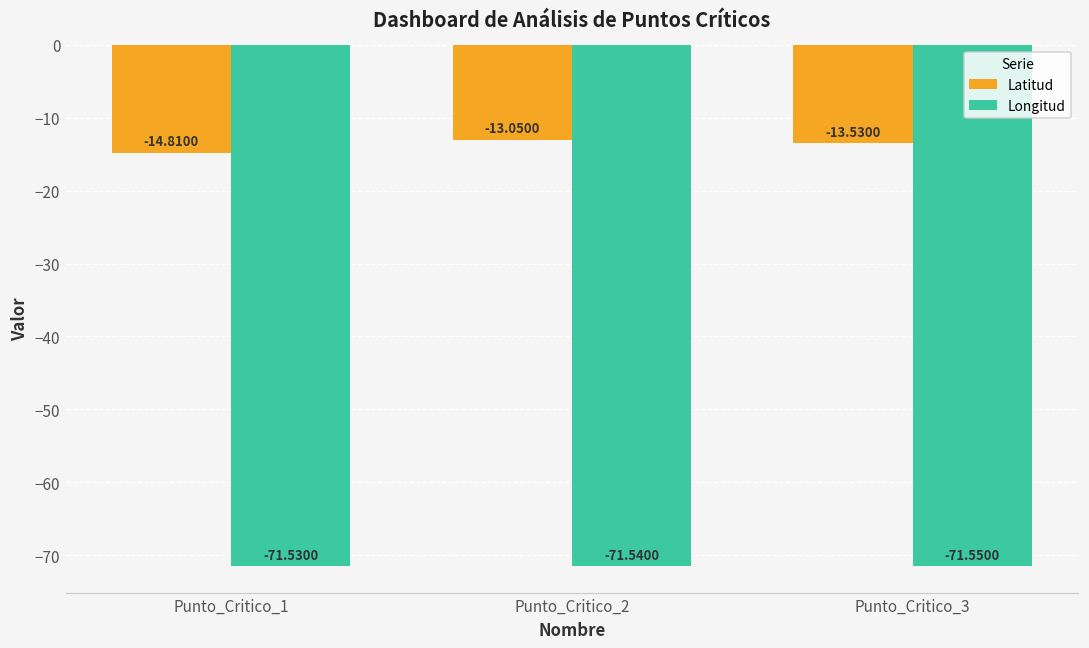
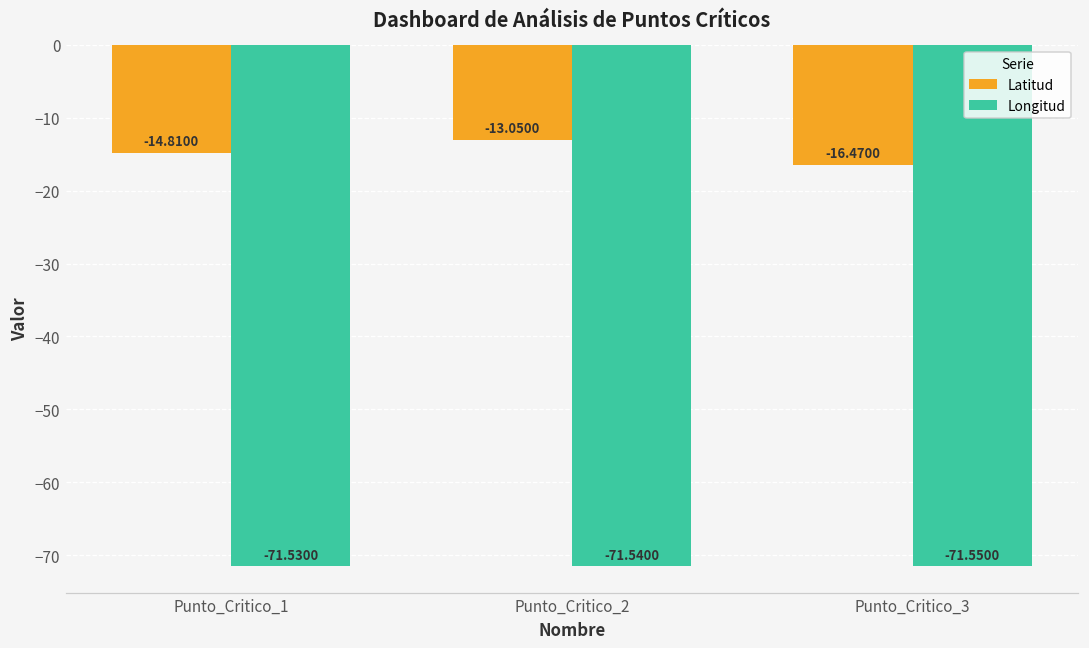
  {
    "Latitud": {
      "Punto_Critico_1": -14.8100,
      "Punto_Critico_2": -13.0500,
-     "Punto_Critico_3": -13.5300
+     "Punto_Critico_3": -16.4700
    },
    "Longitud": {
      "Punto_Critico_1": -71.5300,
      "Punto_Critico_2": -71.5400,
      "Punto_Critico_3": -71.5500
    }
  }
